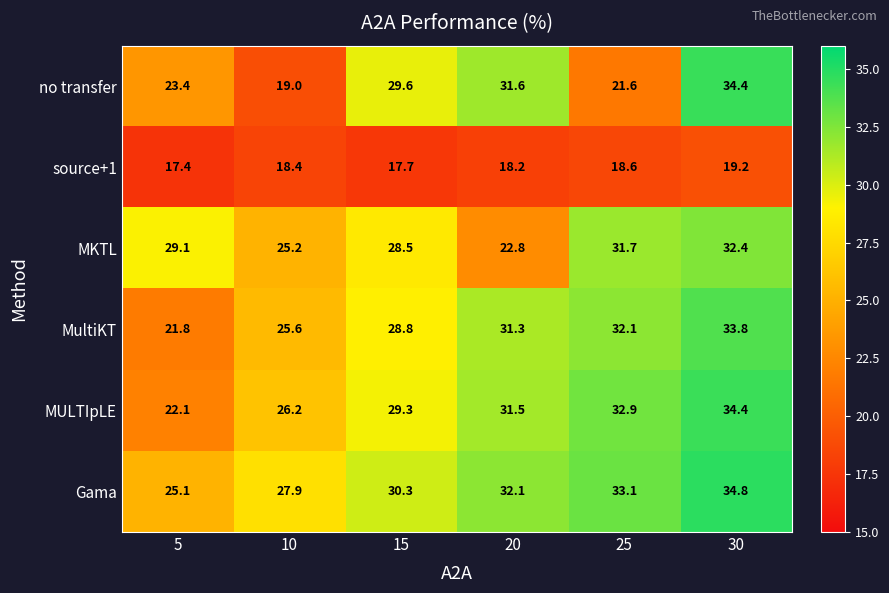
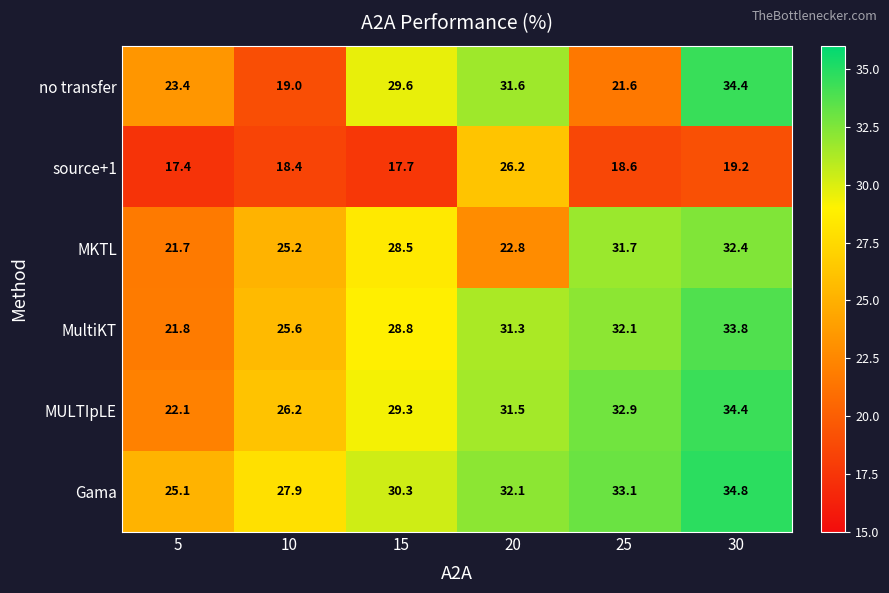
  {
    "no transfer": {
      "5": 23.4,
      "10": 19.0,
      "15": 29.6,
      "20": 31.6,
      "25": 21.6,
      "30": 34.4
    },
    "source+1": {
      "5": 17.4,
      "10": 18.4,
      "15": 17.7,
-     "20": 18.2,
+     "20": 26.2,
      "25": 18.6,
      "30": 19.2
    },
    "MKTL": {
-     "5": 29.1,
+     "5": 21.7,
      "10": 25.2,
      "15": 28.5,
      "20": 22.8,
      "25": 31.7,
      "30": 32.4
    },
    "MultiKT": {
      "5": 21.8,
      "10": 25.6,
      "15": 28.8,
      "20": 31.3,
      "25": 32.1,
      "30": 33.8
    },
    "MULTIpLE": {
      "5": 22.1,
      "10": 26.2,
      "15": 29.3,
      "20": 31.5,
      "25": 32.9,
      "30": 34.4
    },
    "Gama": {
      "5": 25.1,
      "10": 27.9,
      "15": 30.3,
      "20": 32.1,
      "25": 33.1,
      "30": 34.8
    }
  }
